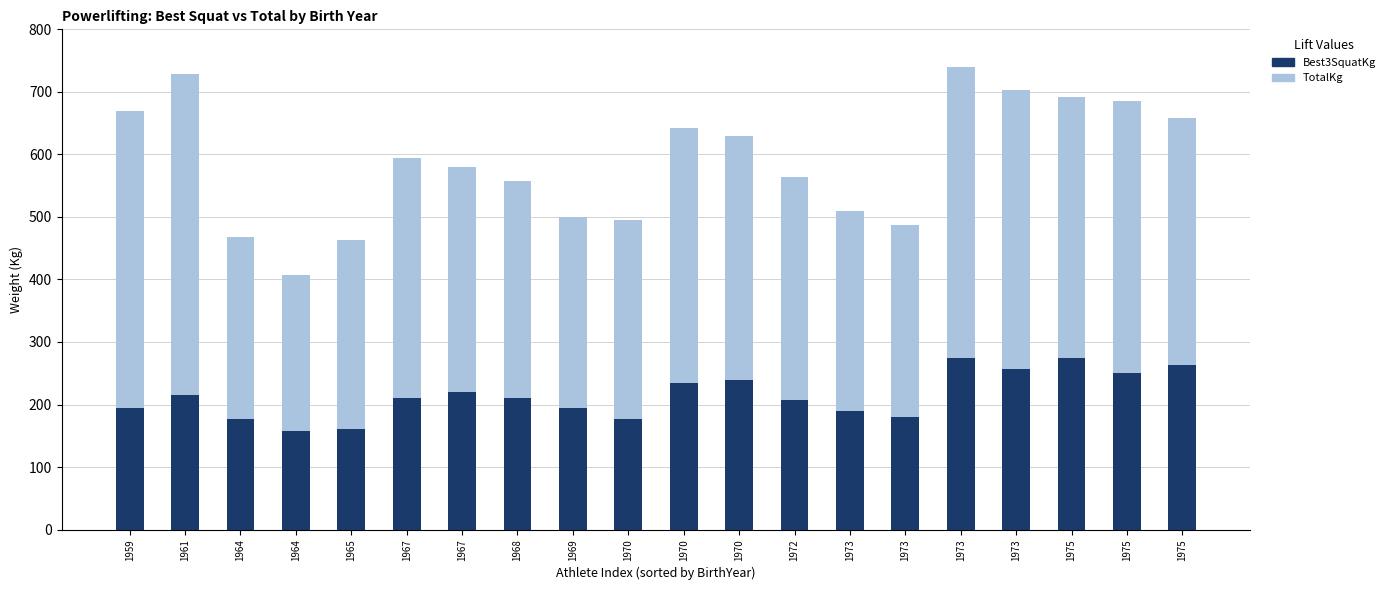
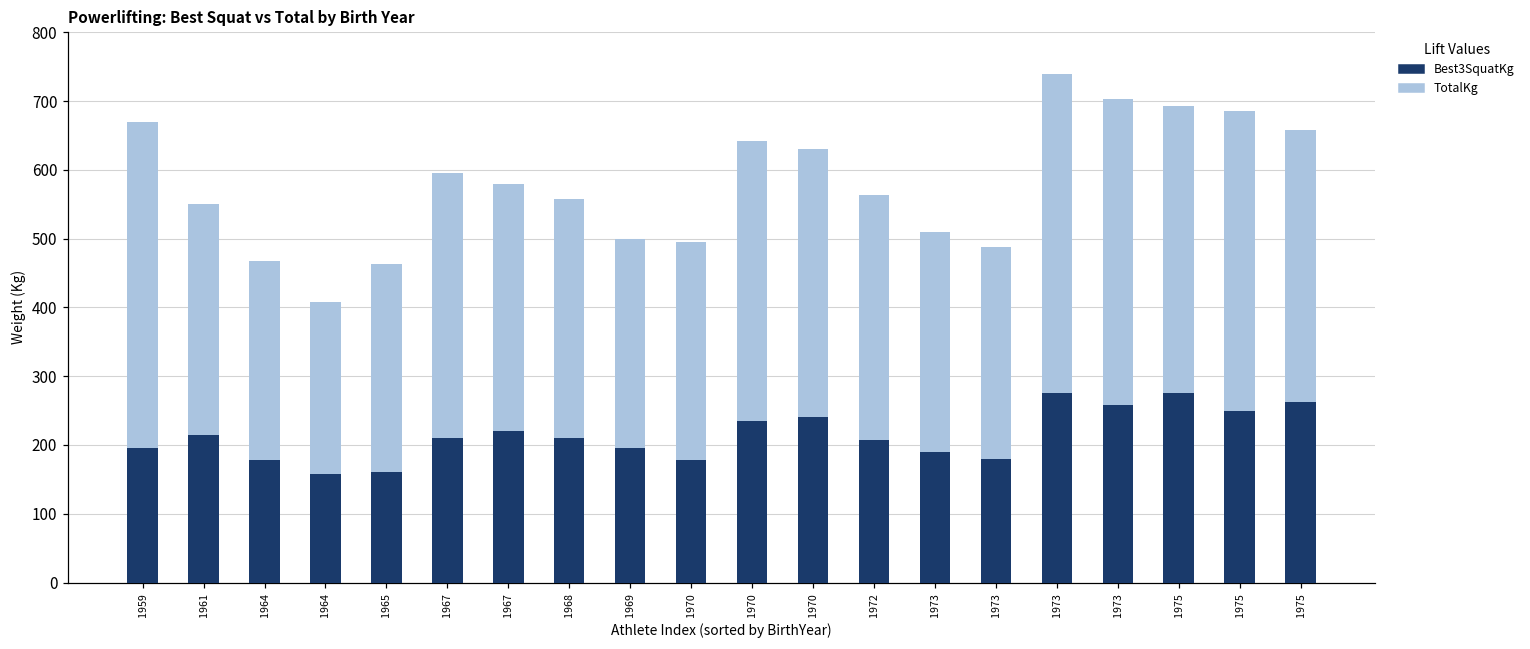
  {
    "TotalKg": {
      "1959": 670,
-     "1961": 730,
+     "1961": 550,
      "1965": 460,
      "1968": 560,
      "1969": 500,
      "1972": 560
    }
  }
